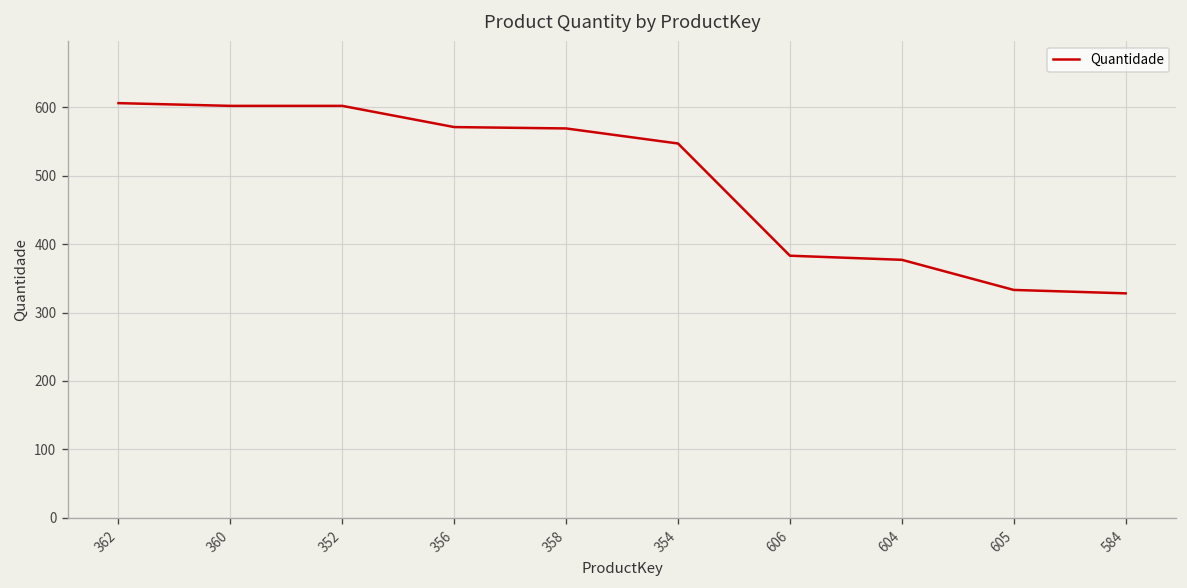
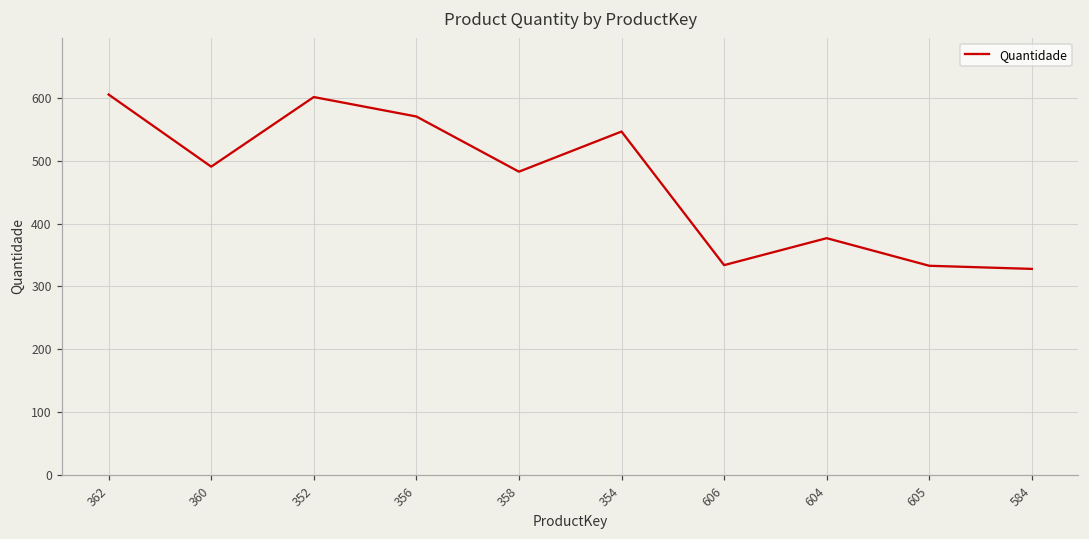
  {
    "362": 610,
-   "360": 600,
+   "360": 490,
    "352": 600,
    "356": 570,
-   "358": 570,
+   "358": 480,
    "354": 550,
-   "606": 380,
+   "606": 330,
    "604": 380,
    "605": 330,
    "584": 330
  }
